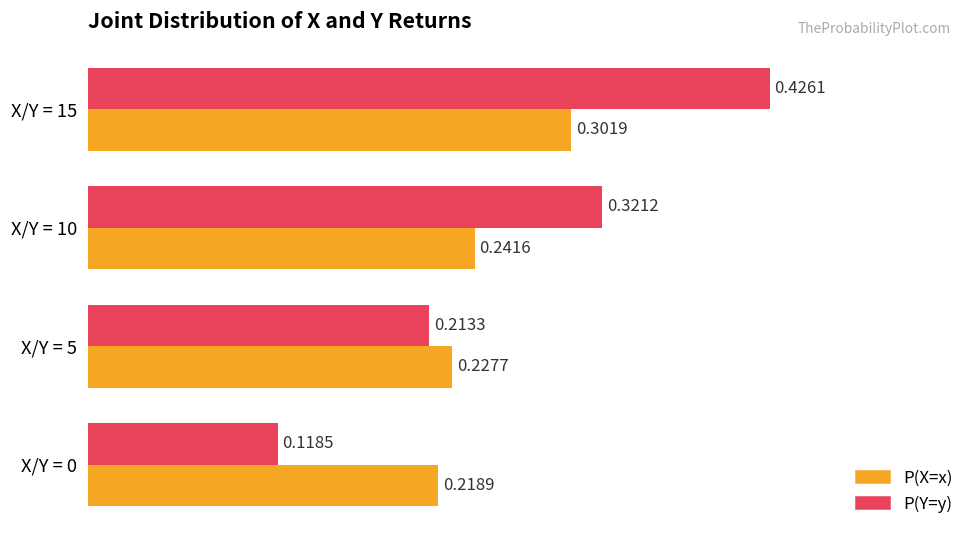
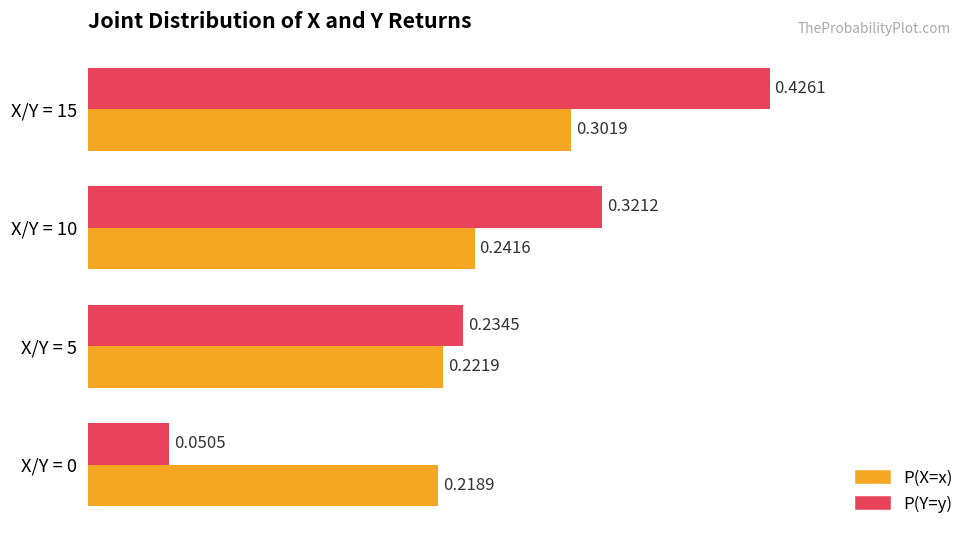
  {
    "P(X=x)": {
      "X/Y = 15": 0.3019,
      "X/Y = 10": 0.2416,
-     "X/Y = 5": 0.2277,
+     "X/Y = 5": 0.2219,
      "X/Y = 0": 0.2189
    },
    "P(Y=y)": {
      "X/Y = 15": 0.4261,
      "X/Y = 10": 0.3212,
-     "X/Y = 5": 0.2133,
-     "X/Y = 0": 0.1185
+     "X/Y = 5": 0.2345,
+     "X/Y = 0": 0.0505
    }
  }
